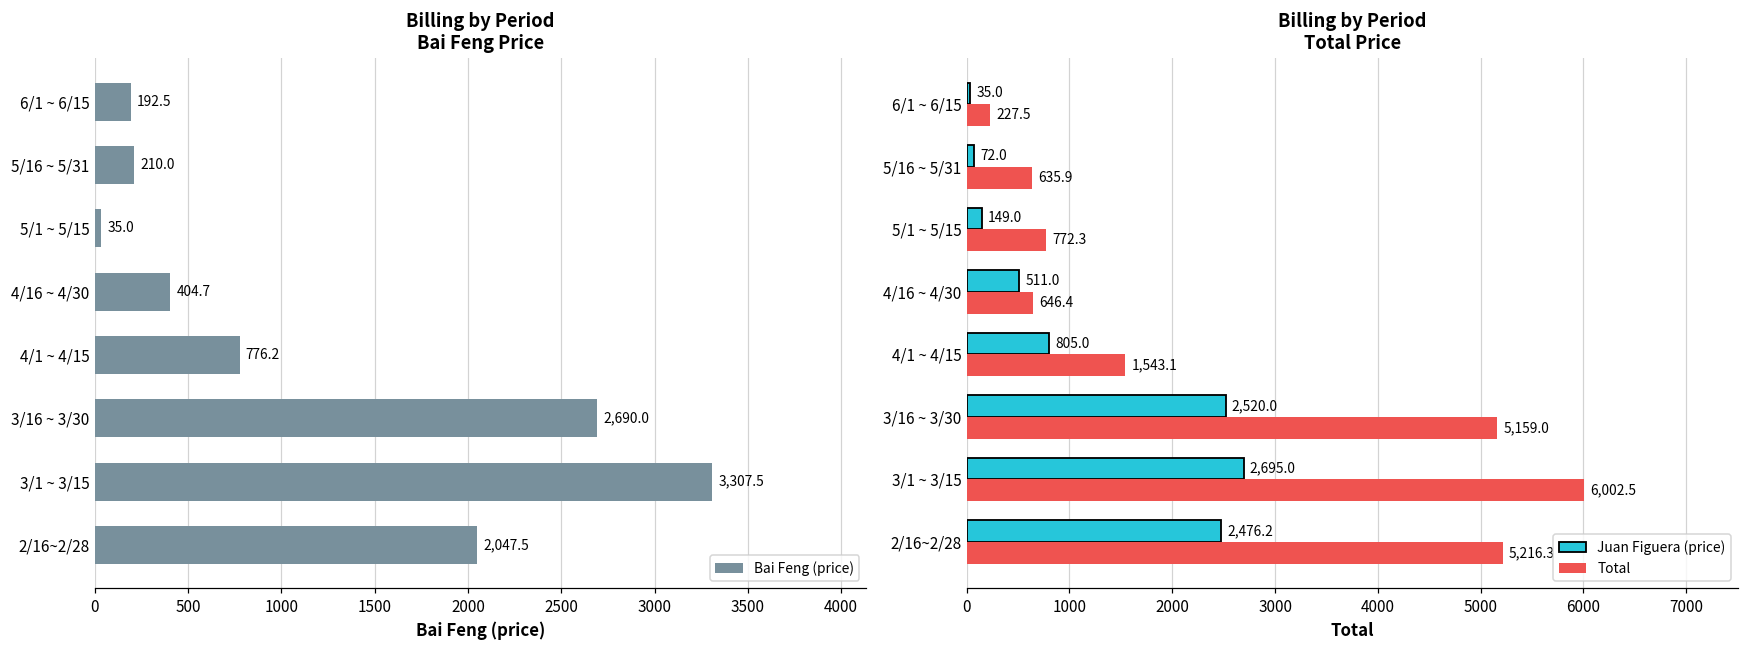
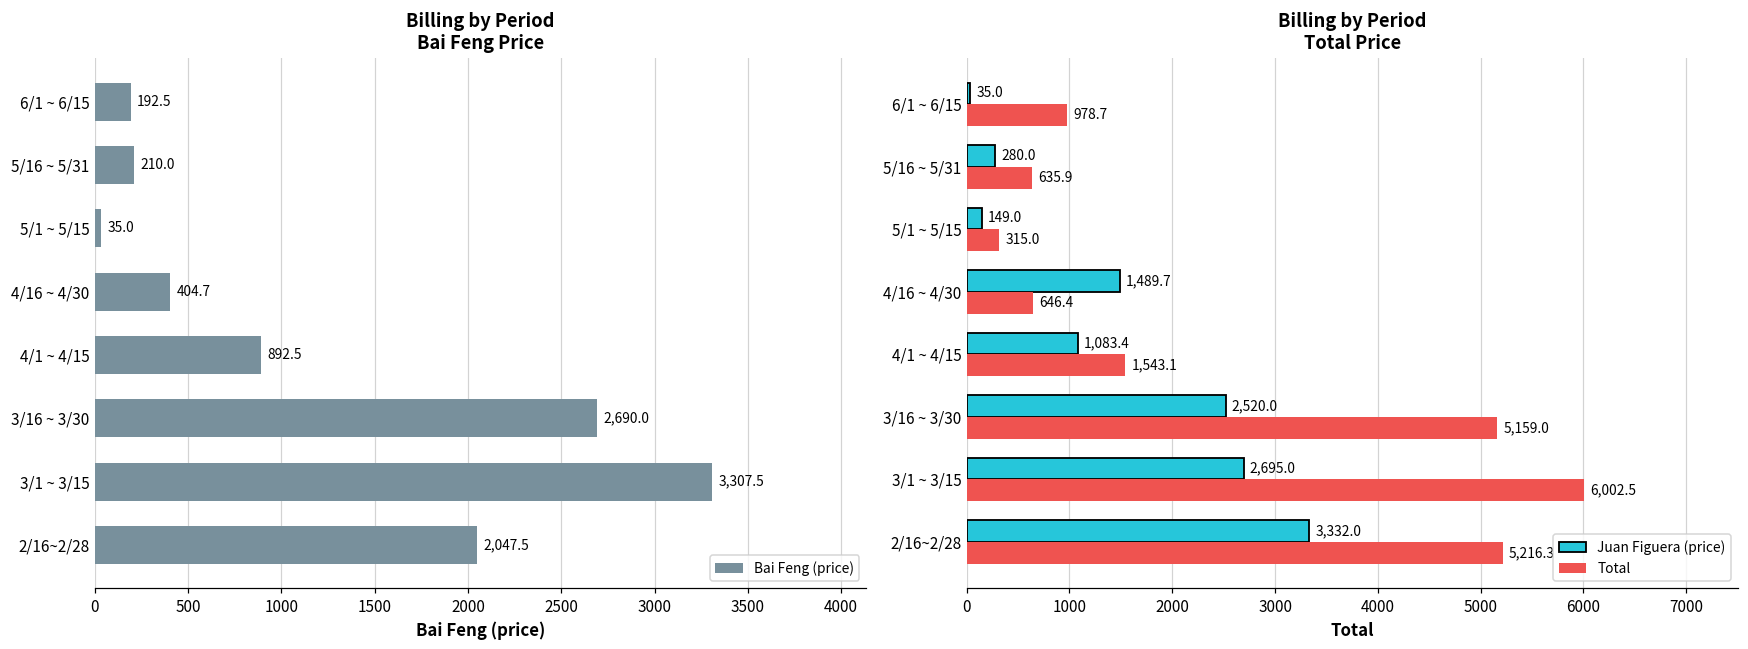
  {
    "Billing by Period Bai Feng Price": {
      "6/1 ~ 6/15": "192.5",
      "5/16 ~ 5/31": "210.0",
      "5/1 ~ 5/15": "35.0",
      "4/16 ~ 4/30": "404.7",
-     "4/1 ~ 4/15": "776.2",
+     "4/1 ~ 4/15": "892.5",
      "3/16 ~ 3/30": "2,690.0",
      "3/1 ~ 3/15": "3,307.5",
      "2/16~2/28": "2,047.5"
    },
    "Billing by Period Total Price": {
      "Juan Figuera (price)": {
        "6/1 ~ 6/15": "35.0",
-       "5/16 ~ 5/31": "72.0",
+       "5/16 ~ 5/31": "280.0",
        "5/1 ~ 5/15": "149.0",
-       "4/16 ~ 4/30": "511.0",
-       "4/1 ~ 4/15": "805.0",
+       "4/16 ~ 4/30": "1,489.7",
+       "4/1 ~ 4/15": "1,083.4",
        "3/16 ~ 3/30": "2,520.0",
        "3/1 ~ 3/15": "2,695.0",
-       "2/16~2/28": "2,476.2"
+       "2/16~2/28": "3,332.0"
      },
      "Total": {
-       "6/1 ~ 6/15": "227.5",
+       "6/1 ~ 6/15": "978.7",
        "5/16 ~ 5/31": "635.9",
-       "5/1 ~ 5/15": "772.3",
+       "5/1 ~ 5/15": "315.0",
        "4/16 ~ 4/30": "646.4",
        "4/1 ~ 4/15": "1,543.1",
        "3/16 ~ 3/30": "5,159.0",
        "3/1 ~ 3/15": "6,002.5"
      }
    }
  }
